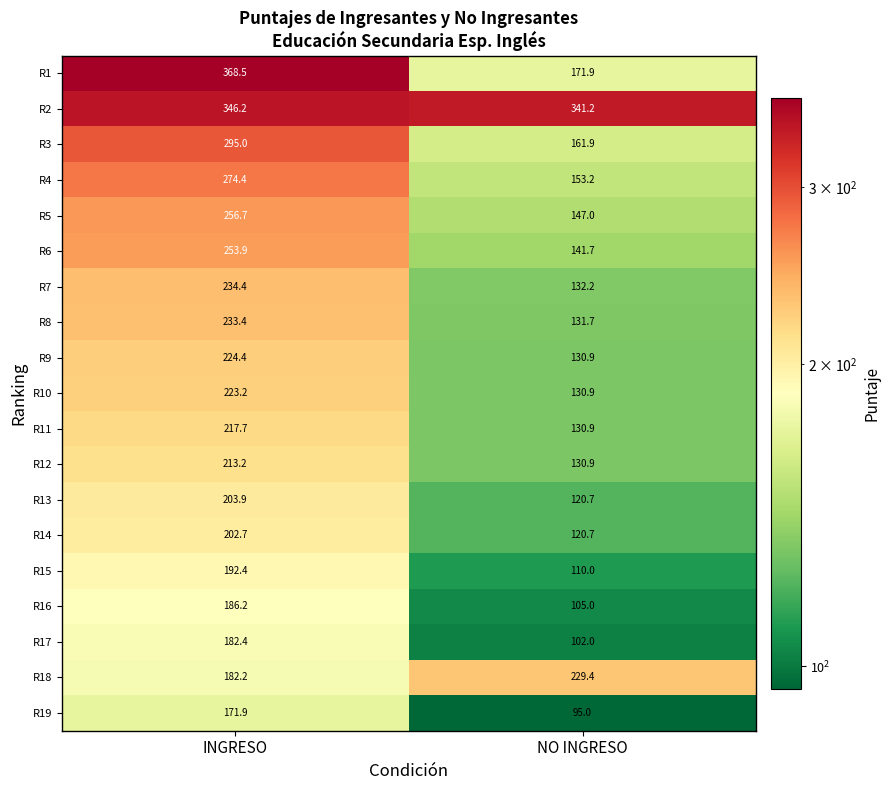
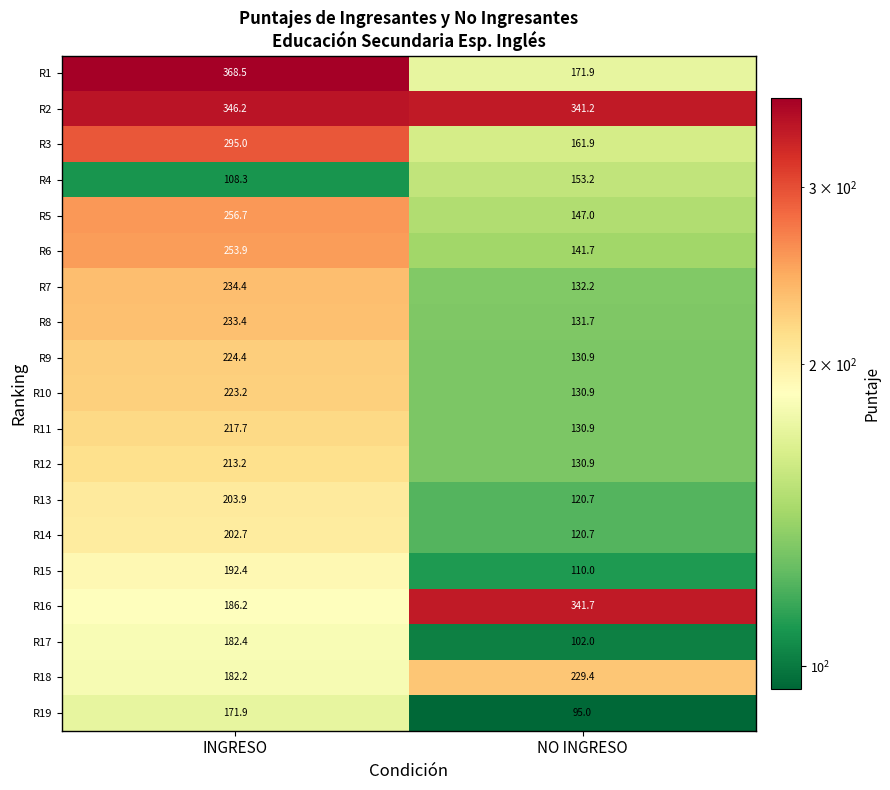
  {
    "R1": {
      "INGRESO": 368.5,
      "NO INGRESO": 171.9
    },
    "R2": {
      "INGRESO": 346.2,
      "NO INGRESO": 341.2
    },
    "R3": {
      "INGRESO": 295.0,
      "NO INGRESO": 161.9
    },
    "R4": {
-     "INGRESO": 274.4,
+     "INGRESO": 108.3,
      "NO INGRESO": 153.2
    },
    "R5": {
      "INGRESO": 256.7,
      "NO INGRESO": 147.0
    },
    "R6": {
      "INGRESO": 253.9,
      "NO INGRESO": 141.7
    },
    "R7": {
      "INGRESO": 234.4,
      "NO INGRESO": 132.2
    },
    "R8": {
      "INGRESO": 233.4,
      "NO INGRESO": 131.7
    },
    "R9": {
      "INGRESO": 224.4,
      "NO INGRESO": 130.9
    },
    "R10": {
      "INGRESO": 223.2,
      "NO INGRESO": 130.9
    },
    "R11": {
      "INGRESO": 217.7,
      "NO INGRESO": 130.9
    },
    "R12": {
      "INGRESO": 213.2,
      "NO INGRESO": 130.9
    },
    "R13": {
      "INGRESO": 203.9,
      "NO INGRESO": 120.7
    },
    "R14": {
      "INGRESO": 202.7,
      "NO INGRESO": 120.7
    },
    "R15": {
      "INGRESO": 192.4,
      "NO INGRESO": 110.0
    },
    "R16": {
      "INGRESO": 186.2,
-     "NO INGRESO": 105.0
+     "NO INGRESO": 341.7
    },
    "R17": {
      "INGRESO": 182.4,
      "NO INGRESO": 102.0
    },
    "R18": {
      "INGRESO": 182.2,
      "NO INGRESO": 229.4
    },
    "R19": {
      "INGRESO": 171.9,
      "NO INGRESO": 95.0
    }
  }
